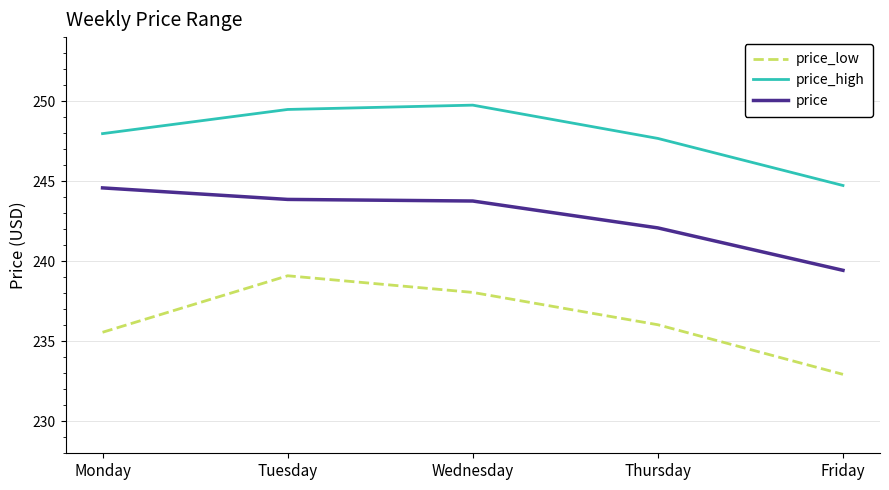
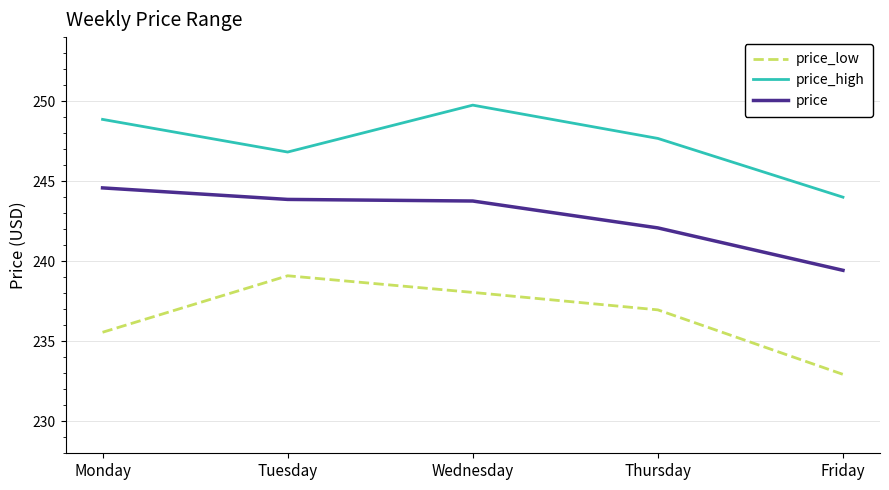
  {
    "price_low": {
      "Monday": 235.6,
      "Tuesday": 239.1,
      "Wednesday": 238.1,
-     "Thursday": 236.0,
+     "Thursday": 237.0,
      "Friday": 232.9
    },
    "price_high": {
-     "Monday": 248.0,
-     "Tuesday": 249.5,
+     "Monday": 248.9,
+     "Tuesday": 246.8,
      "Wednesday": 249.8,
      "Thursday": 247.7,
-     "Friday": 244.7
+     "Friday": 244.0
    },
    "price": {
      "Monday": 244.6,
      "Tuesday": 243.9,
      "Wednesday": 243.8,
      "Thursday": 242.1,
      "Friday": 239.4
    }
  }
